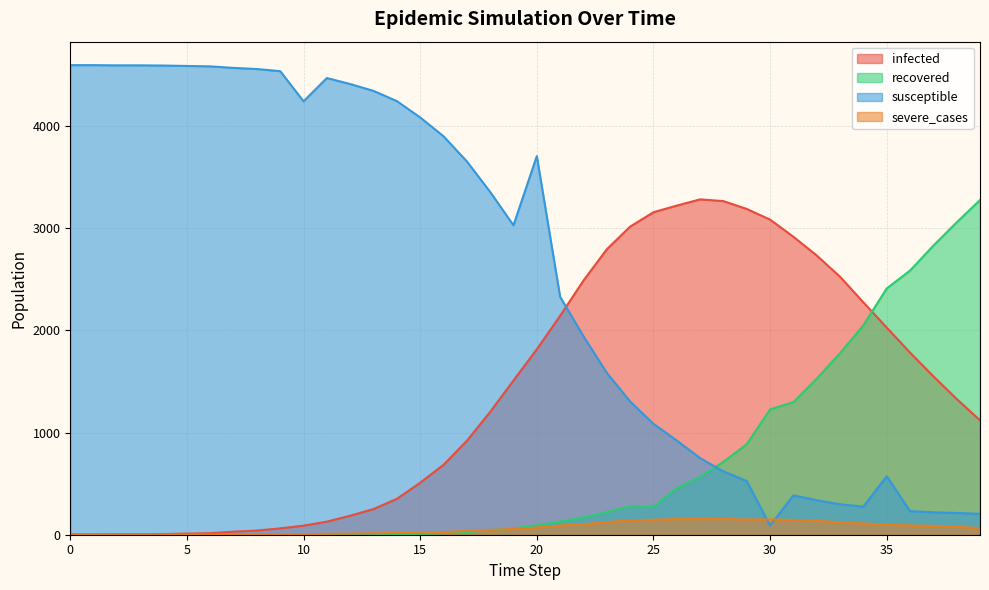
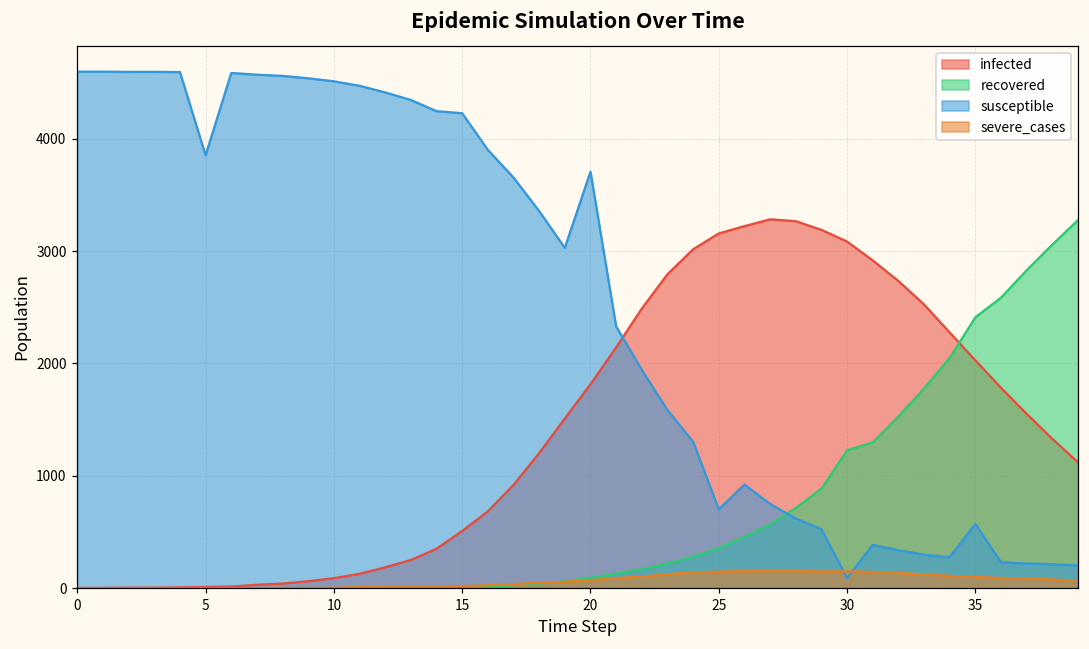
  {
    "recovered": {
-     "25": 270,
+     "25": 360,
      "30": 1230,
      "35": 2410
    },
    "susceptible": {
      "0": 4600,
-     "5": 4590,
-     "10": 4240,
-     "15": 4090,
+     "5": 3850,
+     "10": 4510,
+     "15": 4230,
      "20": 3710,
-     "25": 1090,
+     "25": 700,
      "30": 90,
      "35": 570
    }
  }
